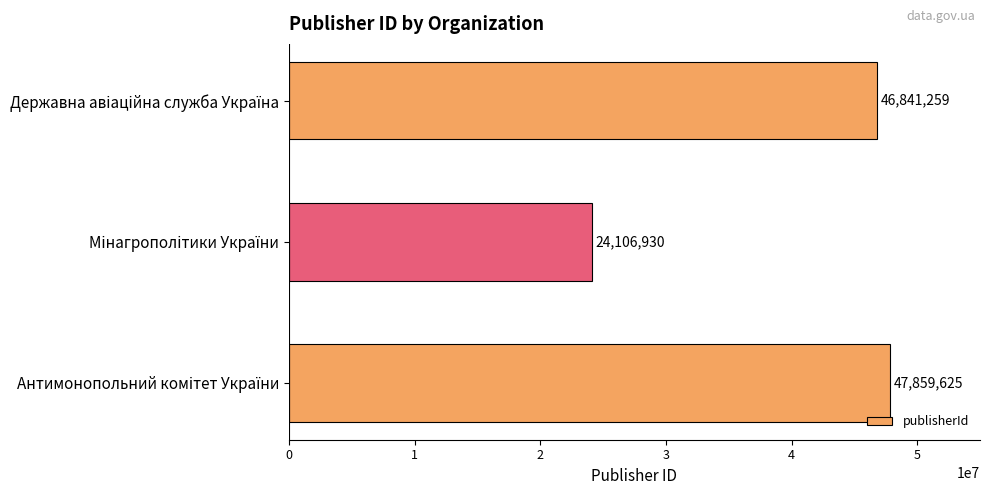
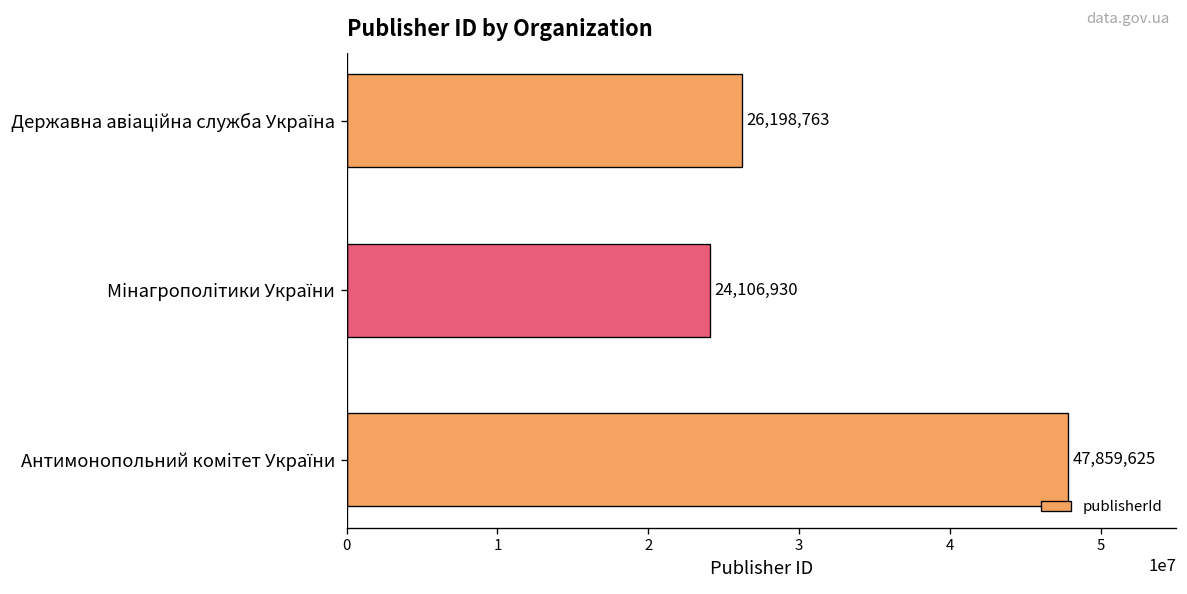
  {
-   "Державна авіаційна служба Україна": "46,841,259",
+   "Державна авіаційна служба Україна": "26,198,763",
    "Мінагрополітики України": "24,106,930",
    "Антимонопольний комітет України": "47,859,625"
  }
